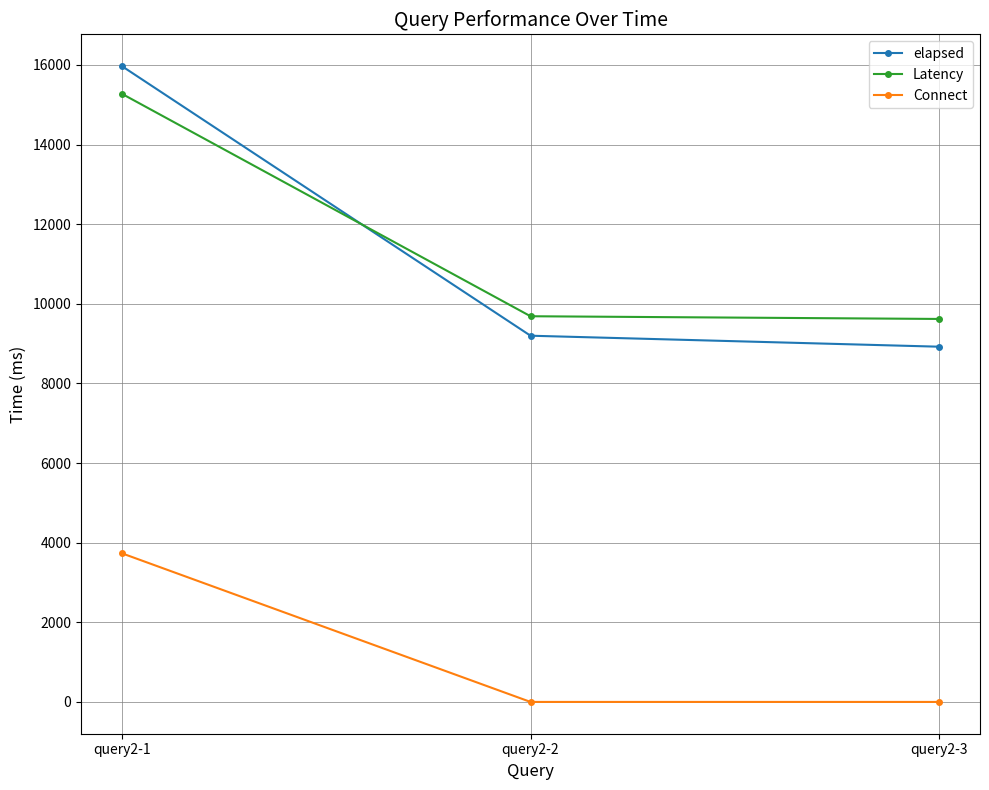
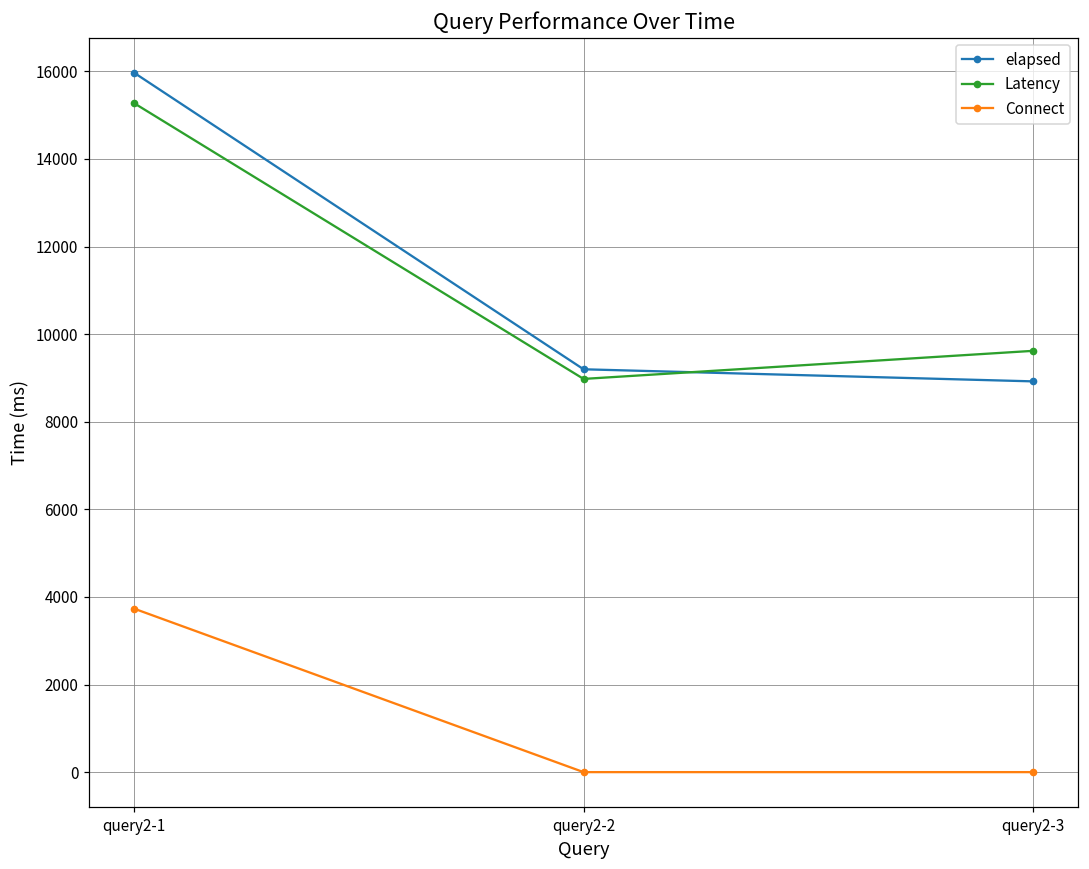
  {
    "elapsed": {
      "query2-1": 16000,
      "query2-2": 9200,
      "query2-3": 8900
    },
    "Latency": {
      "query2-1": 15300,
-     "query2-2": 9700,
+     "query2-2": 9000,
      "query2-3": 9600
    },
    "Connect": {
      "query2-1": 3700,
      "query2-2": 0,
      "query2-3": 0
    }
  }
